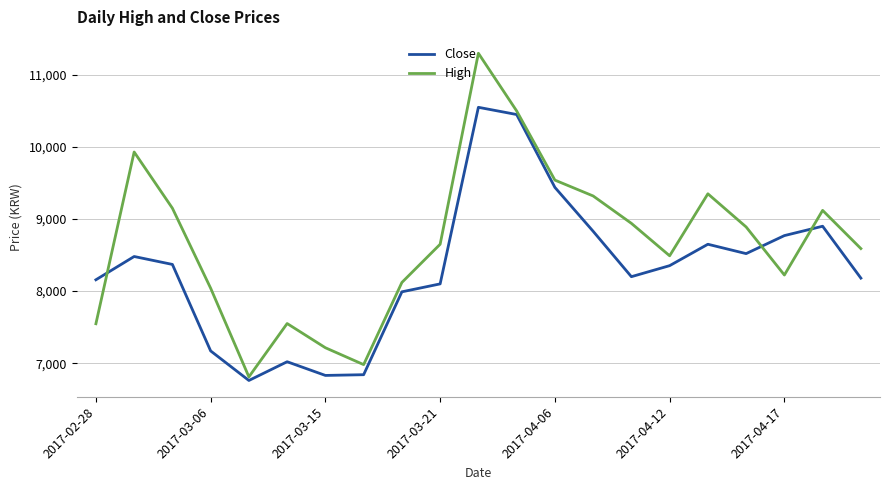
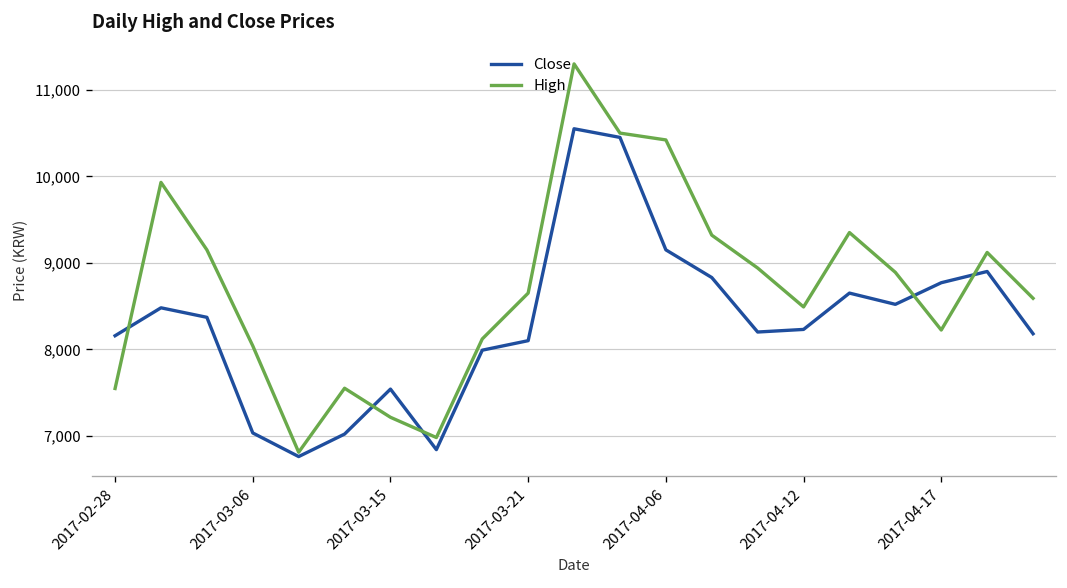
  {
    "Close": {
      "2017-02-28": "8,200",
-     "2017-03-06": "7,200",
-     "2017-03-15": "6,800",
+     "2017-03-06": "7,000",
+     "2017-03-15": "7,500",
      "2017-03-21": "8,100",
-     "2017-04-06": "9,400",
-     "2017-04-12": "8,400",
+     "2017-04-06": "9,200",
+     "2017-04-12": "8,200",
      "2017-04-17": "8,800"
    },
    "High": {
      "2017-02-28": "7,500",
      "2017-03-06": "8,000",
      "2017-03-15": "7,200",
      "2017-03-21": "8,700",
-     "2017-04-06": "9,500",
+     "2017-04-06": "10,400",
      "2017-04-12": "8,500",
      "2017-04-17": "8,200"
    }
  }
